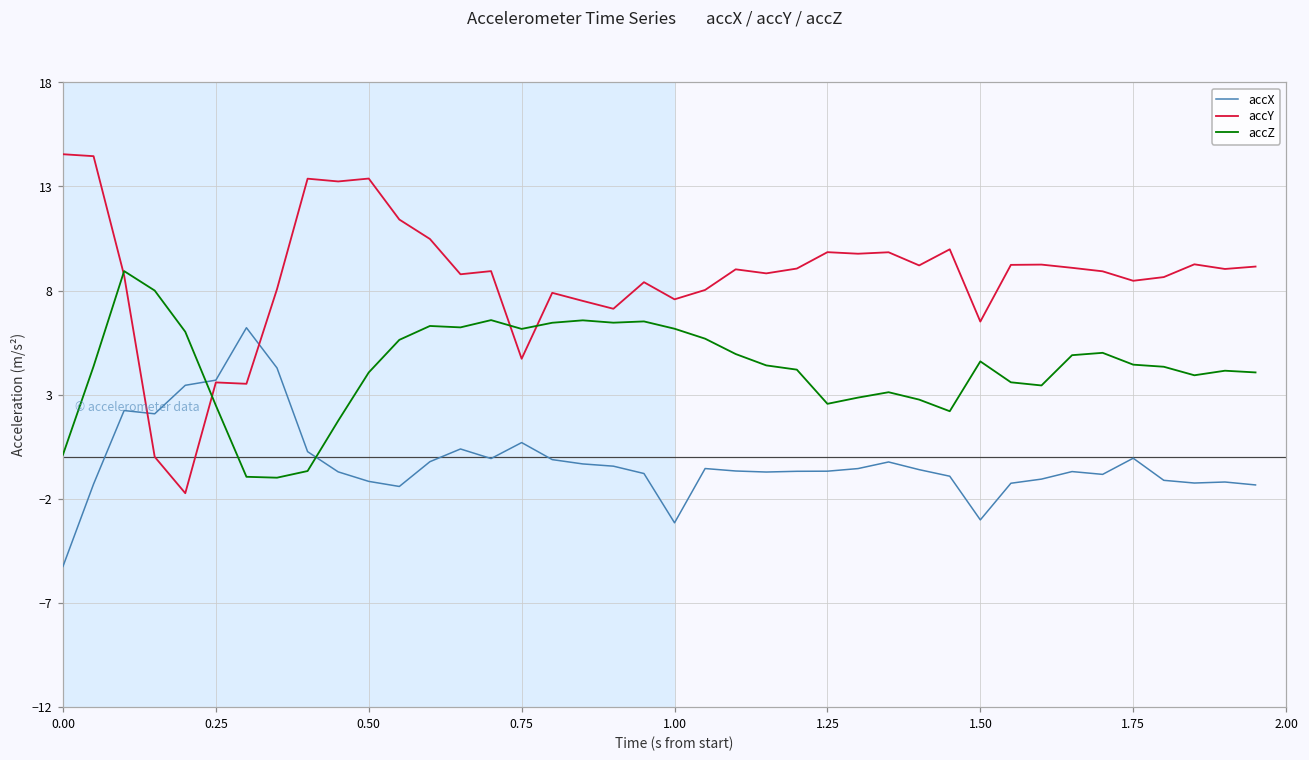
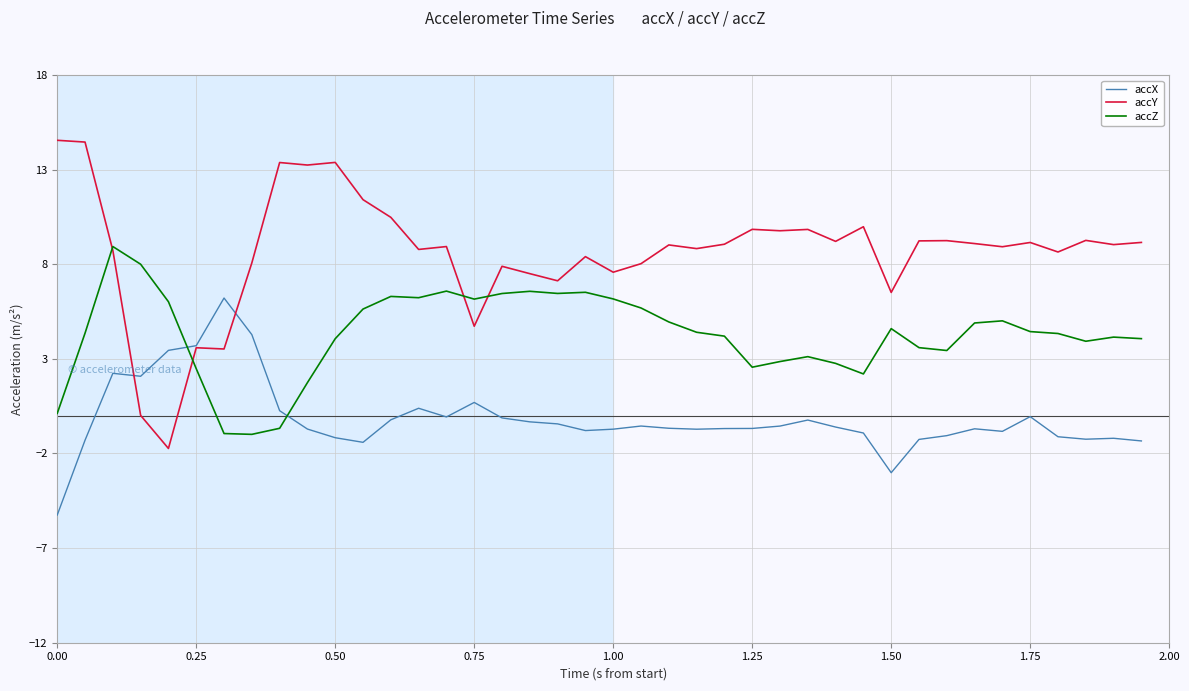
  {
    "accX": {
      "0.00": -5.3,
      "0.50": -1.2,
      "0.75": 0.7,
-     "1.00": -3.2,
+     "1.00": -0.7,
      "1.25": -0.7,
      "1.50": -3.0,
      "1.75": -0.1
    },
    "accY": {
      "0.00": 14.5,
      "0.50": 13.4,
      "0.75": 4.7,
      "1.00": 7.6,
      "1.25": 9.8,
      "1.50": 6.5,
-     "1.75": 8.5
+     "1.75": 9.1
    },
    "accZ": {
      "0.00": 0.1,
      "0.25": 2.5,
      "0.50": 4.1,
      "0.75": 6.2,
      "1.00": 6.2,
      "1.25": 2.6,
      "1.50": 4.6,
      "1.75": 4.4
    }
  }
